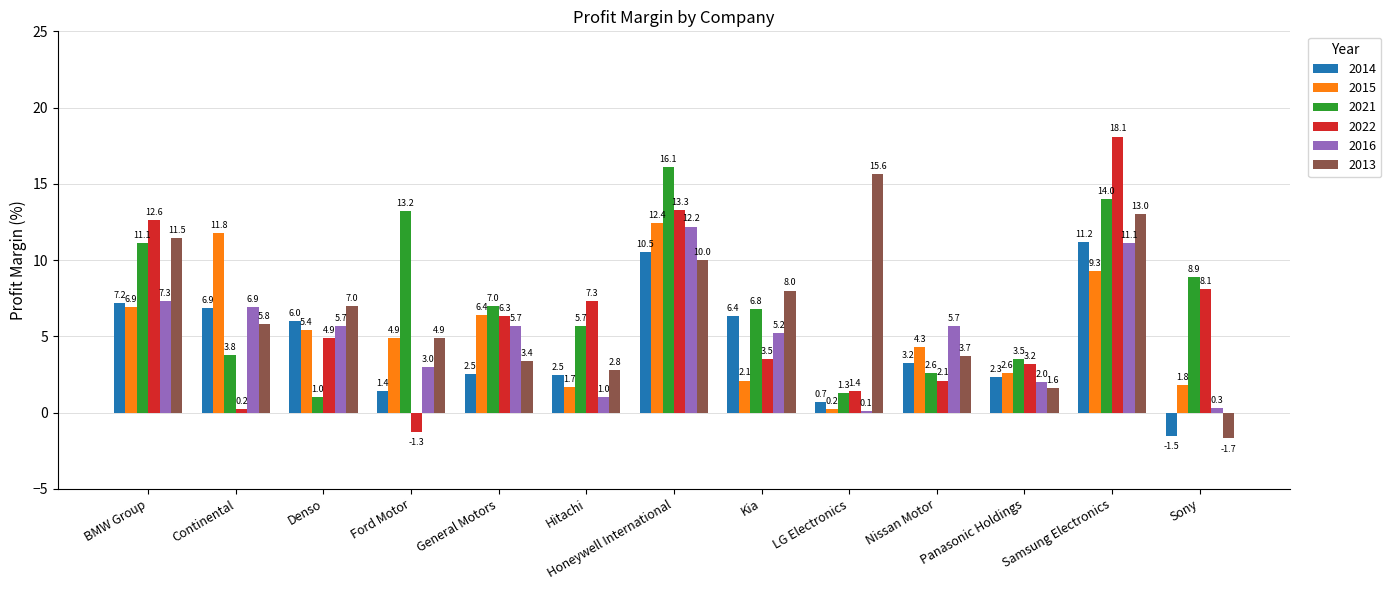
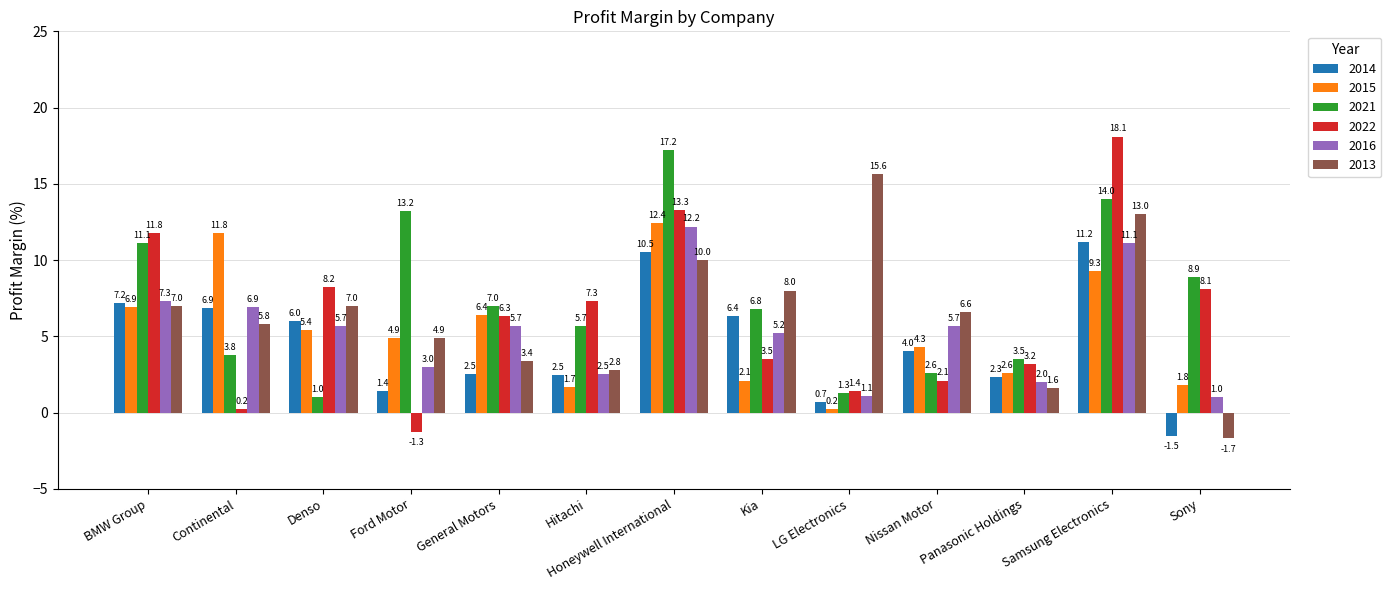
  {
    "2014": {
      "BMW Group": 7.2,
      "Continental": 6.9,
      "Denso": 6.0,
      "Ford Motor": 1.4,
      "General Motors": 2.5,
      "Hitachi": 2.5,
      "Honeywell International": 10.5,
      "Kia": 6.4,
      "LG Electronics": 0.7,
-     "Nissan Motor": 3.2,
+     "Nissan Motor": 4.0,
      "Panasonic Holdings": 2.3,
      "Samsung Electronics": 11.2,
      "Sony": -1.5
    },
    "2015": {
      "BMW Group": 6.9,
      "Continental": 11.8,
      "Denso": 5.4,
      "Ford Motor": 4.9,
      "General Motors": 6.4,
      "Hitachi": 1.7,
      "Honeywell International": 12.4,
      "Kia": 2.1,
      "LG Electronics": 0.2,
      "Nissan Motor": 4.3,
      "Panasonic Holdings": 2.6,
      "Samsung Electronics": 9.3,
      "Sony": 1.8
    },
    "2021": {
      "BMW Group": 11.1,
      "Continental": 3.8,
      "Denso": 1.0,
      "Ford Motor": 13.2,
      "General Motors": 7.0,
      "Hitachi": 5.7,
-     "Honeywell International": 16.1,
+     "Honeywell International": 17.2,
      "Kia": 6.8,
      "LG Electronics": 1.3,
      "Nissan Motor": 2.6,
      "Panasonic Holdings": 3.5,
      "Samsung Electronics": 14.0,
      "Sony": 8.9
    },
    "2022": {
-     "BMW Group": 12.6,
+     "BMW Group": 11.8,
      "Continental": 0.2,
-     "Denso": 4.9,
+     "Denso": 8.2,
      "Ford Motor": -1.3,
      "General Motors": 6.3,
      "Hitachi": 7.3,
      "Honeywell International": 13.3,
      "Kia": 3.5,
      "LG Electronics": 1.4,
      "Nissan Motor": 2.1,
      "Panasonic Holdings": 3.2,
      "Samsung Electronics": 18.1,
      "Sony": 8.1
    },
    "2016": {
      "BMW Group": 7.3,
      "Continental": 6.9,
      "Denso": 5.7,
      "Ford Motor": 3.0,
      "General Motors": 5.7,
-     "Hitachi": 1.0,
+     "Hitachi": 2.5,
      "Honeywell International": 12.2,
      "Kia": 5.2,
-     "LG Electronics": 0.1,
+     "LG Electronics": 1.1,
      "Nissan Motor": 5.7,
      "Panasonic Holdings": 2.0,
      "Samsung Electronics": 11.1,
-     "Sony": 0.3
+     "Sony": 1.0
    },
    "2013": {
-     "BMW Group": 11.5,
+     "BMW Group": 7.0,
      "Continental": 5.8,
      "Denso": 7.0,
      "Ford Motor": 4.9,
      "General Motors": 3.4,
      "Hitachi": 2.8,
      "Honeywell International": 10.0,
      "Kia": 8.0,
      "LG Electronics": 15.6,
-     "Nissan Motor": 3.7,
+     "Nissan Motor": 6.6,
      "Panasonic Holdings": 1.6,
      "Samsung Electronics": 13.0,
      "Sony": -1.7
    }
  }
